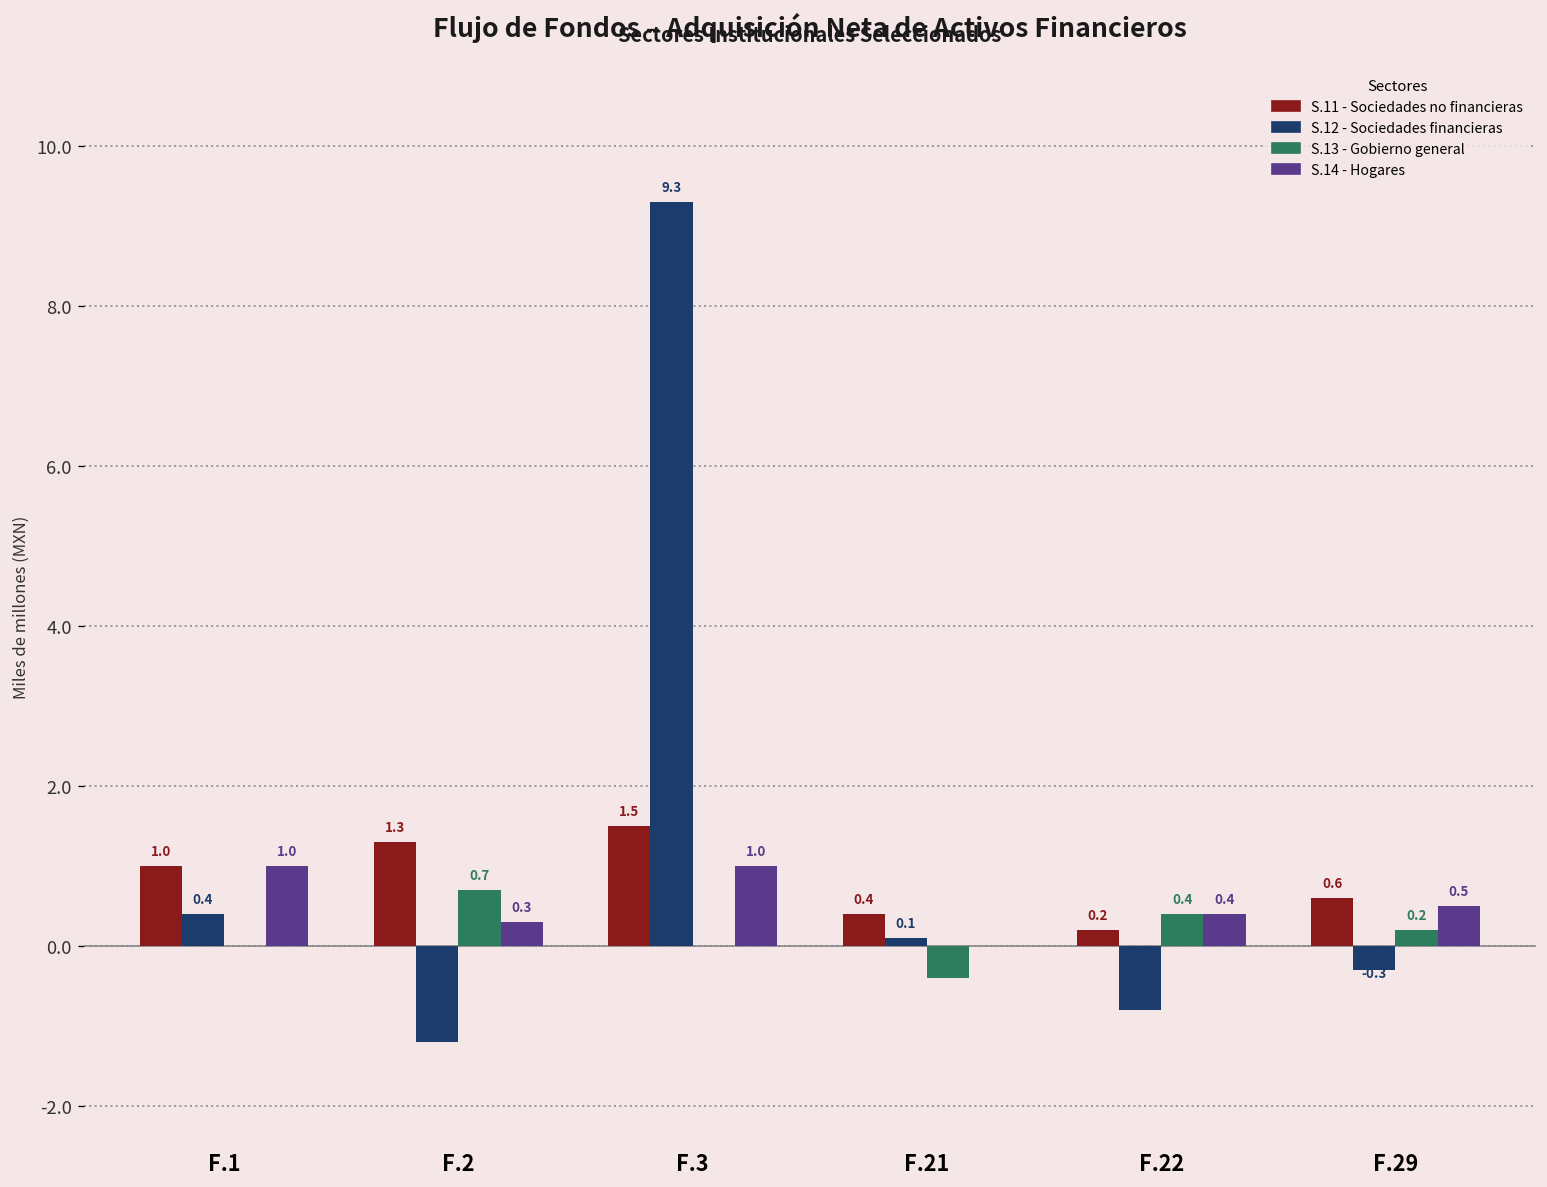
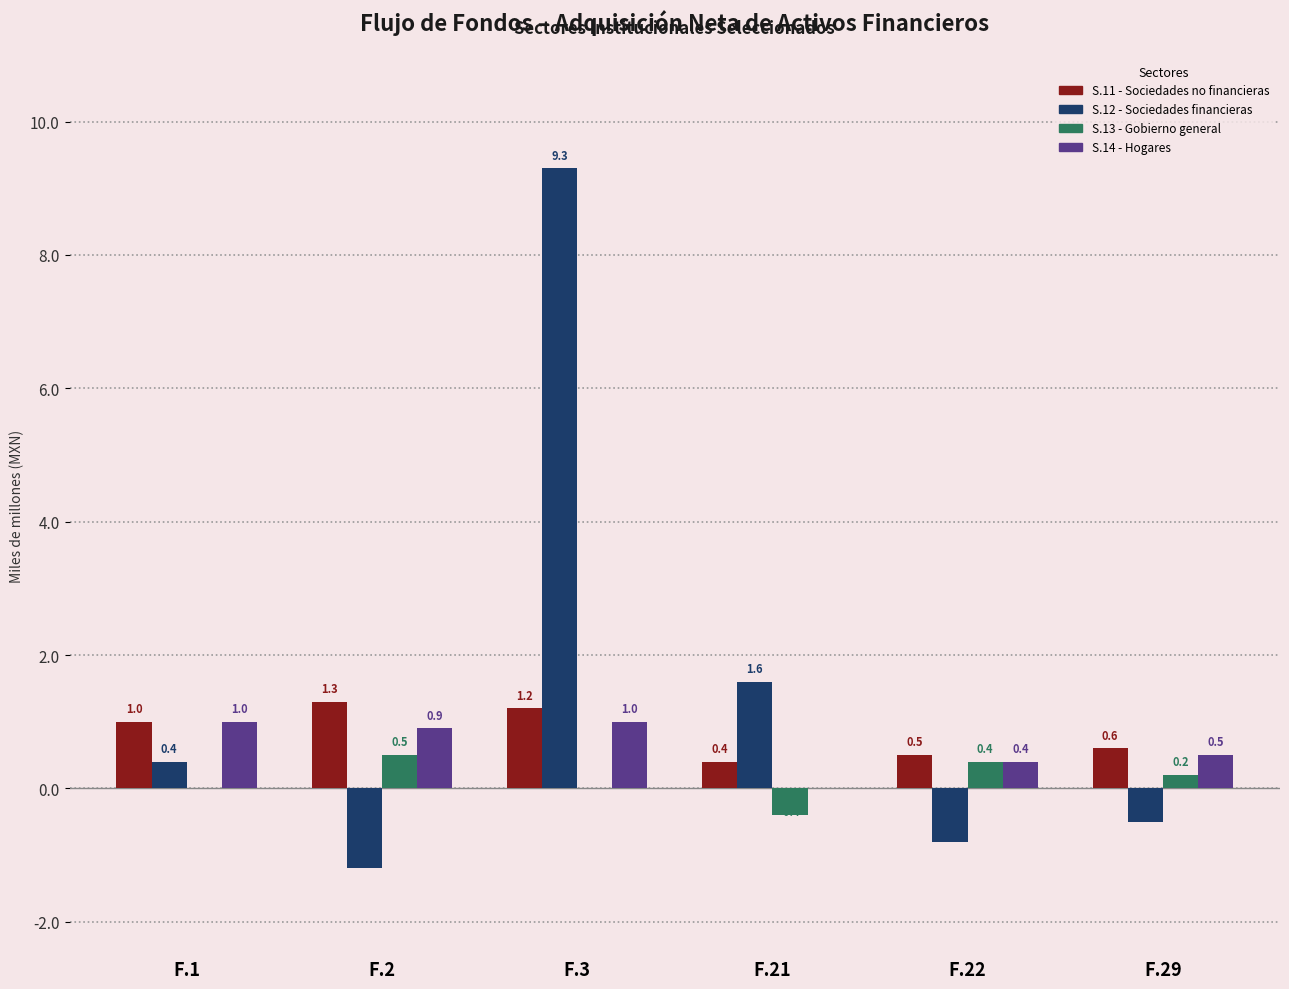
  {
    "S.11 - Sociedades no financieras": {
      "F.1": 1.0,
      "F.2": 1.3,
-     "F.3": 1.5,
+     "F.3": 1.2,
      "F.21": 0.4,
-     "F.22": 0.2,
+     "F.22": 0.5,
      "F.29": 0.6
    },
    "S.12 - Sociedades financieras": {
      "F.1": 0.4,
      "F.3": 9.3,
-     "F.21": 0.1,
-     "F.29": -0.3
+     "F.21": 1.6,
+     "F.29": -0.5
    },
    "S.13 - Gobierno general": {
-     "F.2": 0.7,
+     "F.2": 0.5,
      "F.22": 0.4,
      "F.29": 0.2
    },
    "S.14 - Hogares": {
      "F.1": 1.0,
-     "F.2": 0.3,
+     "F.2": 0.9,
      "F.3": 1.0,
      "F.22": 0.4,
      "F.29": 0.5
    }
  }
